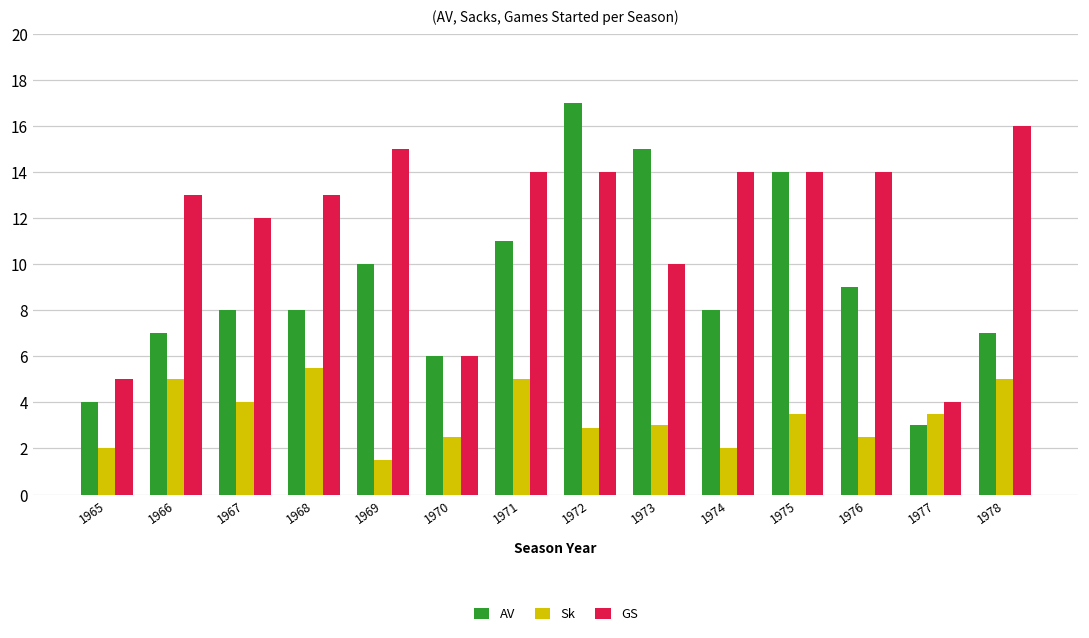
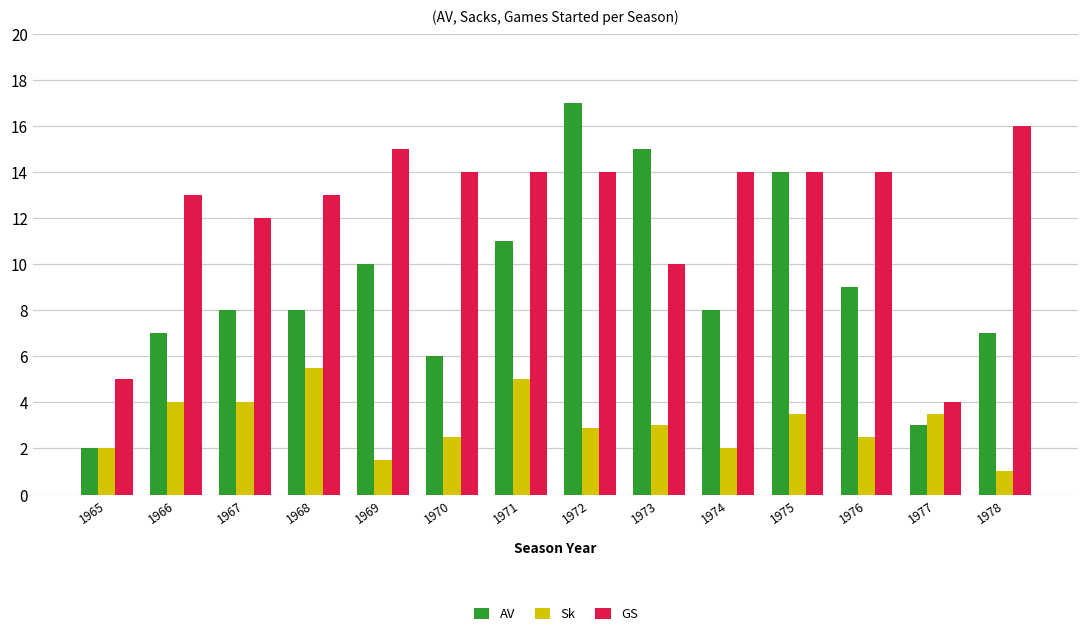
  {
    "AV": {
-     "1965": 4,
+     "1965": 2,
      "1966": 7,
      "1967": 8,
      "1968": 8,
      "1969": 10,
      "1970": 6,
      "1971": 11,
      "1972": 17,
      "1973": 15,
      "1974": 8,
      "1975": 14,
      "1976": 9,
      "1977": 3,
      "1978": 7
    },
    "Sk": {
      "1965": 2,
-     "1966": 5,
+     "1966": 4,
      "1967": 4,
      "1968": 5.5,
      "1969": 1.5,
      "1970": 2.5,
      "1971": 5,
      "1972": 3,
      "1973": 3,
      "1974": 2,
      "1975": 3.5,
      "1976": 2.5,
      "1977": 3.5,
-     "1978": 5
+     "1978": 1
    },
    "GS": {
      "1965": 5,
      "1966": 13,
      "1967": 12,
      "1968": 13,
      "1969": 15,
-     "1970": 6,
+     "1970": 14,
      "1971": 14,
      "1972": 14,
      "1973": 10,
      "1974": 14,
      "1975": 14,
      "1976": 14,
      "1977": 4,
      "1978": 16
    }
  }
